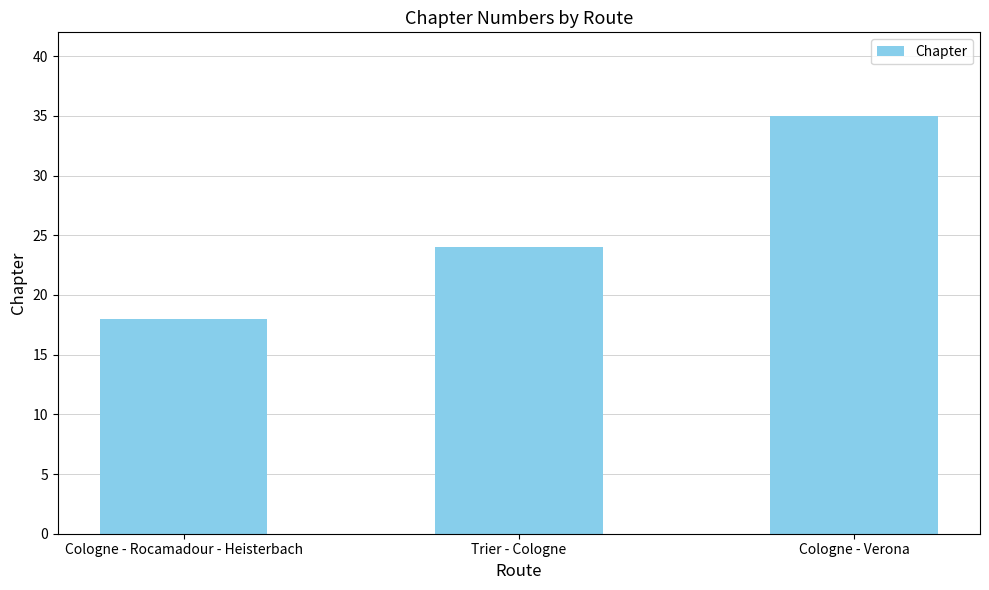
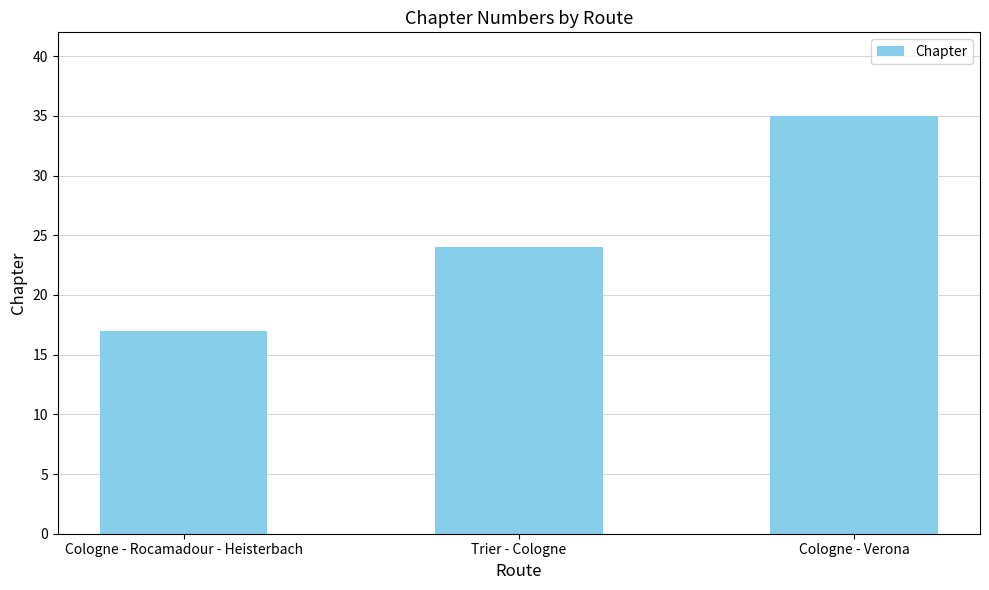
  {
-   "Cologne - Rocamadour - Heisterbach": 18,
+   "Cologne - Rocamadour - Heisterbach": 17,
    "Trier - Cologne": 24,
    "Cologne - Verona": 35
  }
